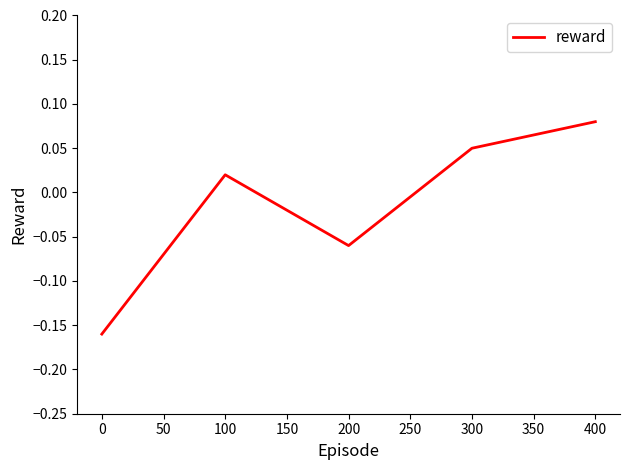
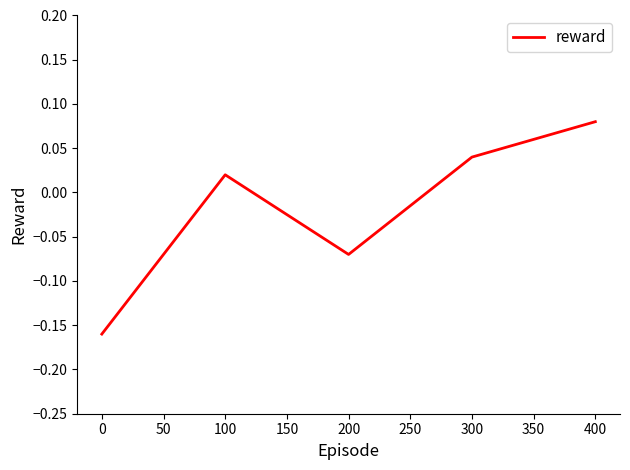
  {
    "0": -0.16,
    "100": 0.02,
-   "200": -0.06,
-   "300": 0.05,
+   "200": -0.07,
+   "300": 0.04,
    "400": 0.08
  }
